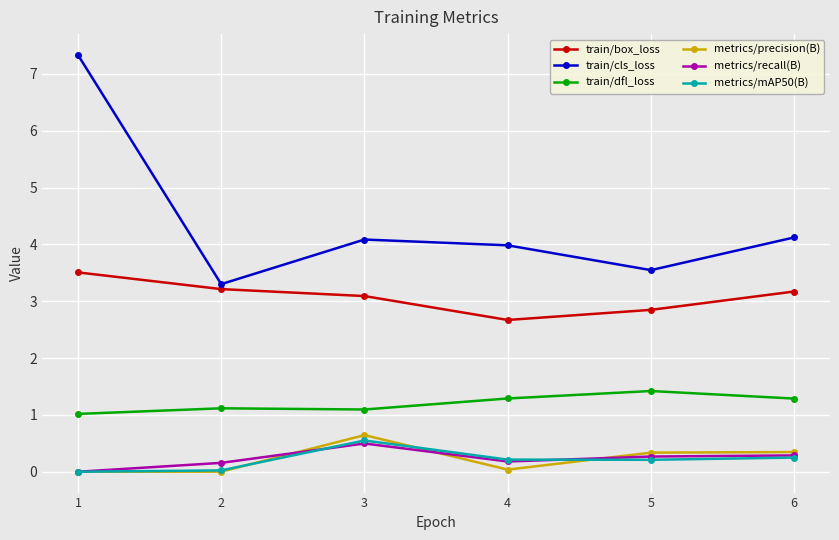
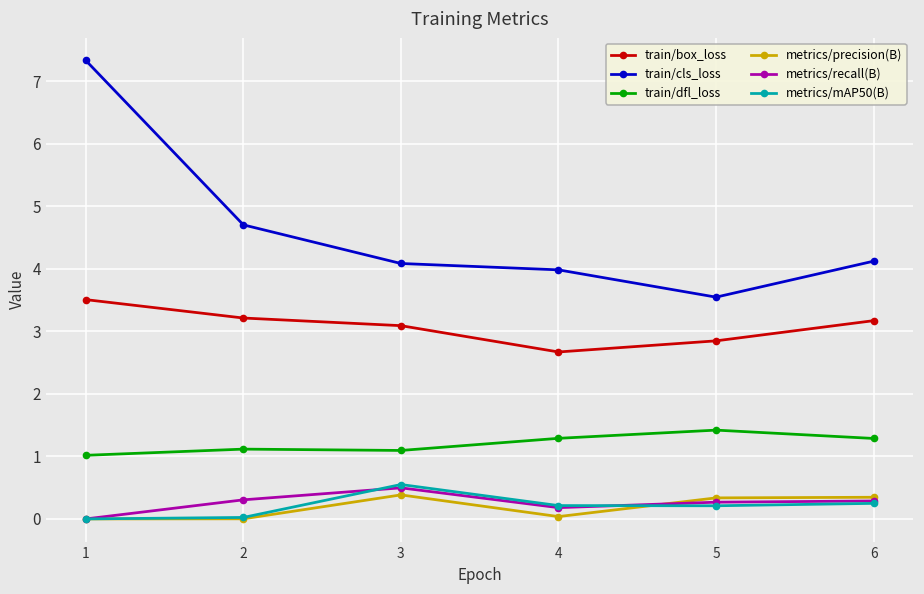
  {
    "train/box_loss": {
      "1": 3.5,
      "2": 3.2,
      "3": 3.1,
      "4": 2.7,
      "5": 2.8,
      "6": 3.2
    },
    "train/cls_loss": {
      "1": 7.3,
-     "2": 3.3,
+     "2": 4.7,
      "3": 4.1,
      "4": 4.0,
      "5": 3.5,
      "6": 4.1
    },
    "train/dfl_loss": {
      "1": 1.0,
      "2": 1.1,
      "3": 1.1,
      "4": 1.3,
      "5": 1.4,
      "6": 1.3
    },
    "metrics/precision(B)": {
-     "3": 0.6,
+     "3": 0.4,
      "4": 0.0,
      "5": 0.3,
      "6": 0.3
    },
    "metrics/recall(B)": {
-     "2": 0.2,
+     "2": 0.3,
      "3": 0.5,
      "5": 0.3
    },
    "metrics/mAP50(B)": {
      "3": 0.6,
      "5": 0.2
    }
  }
